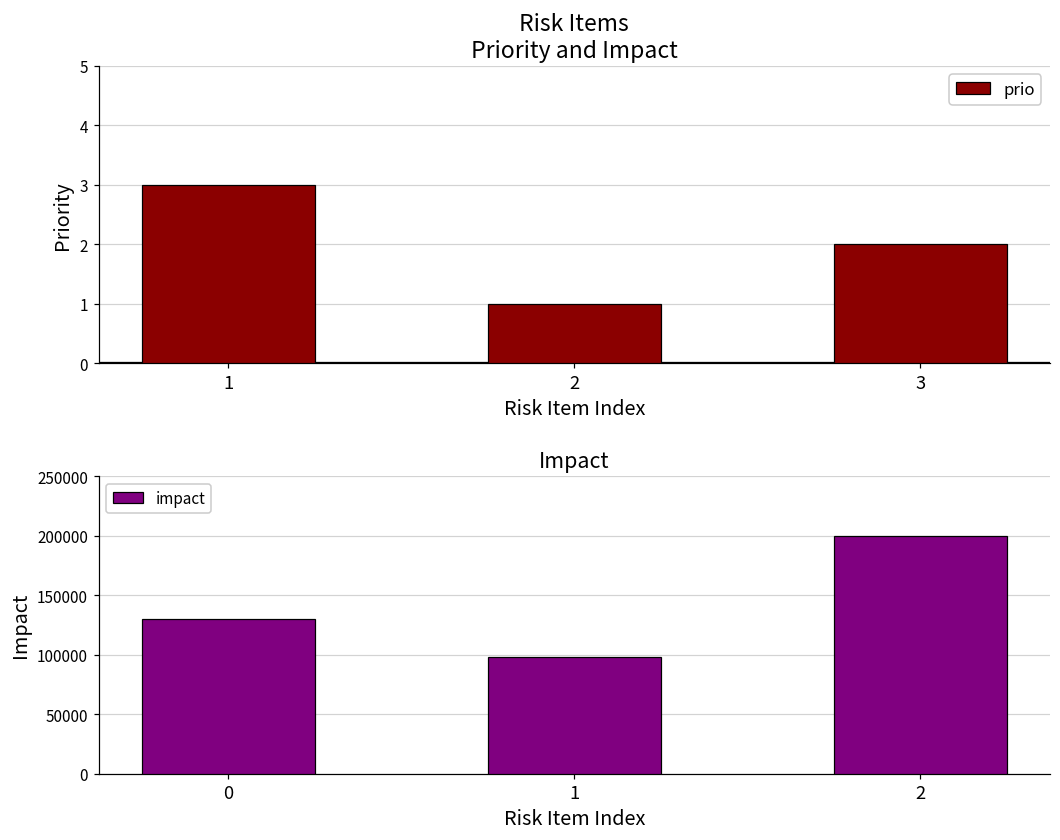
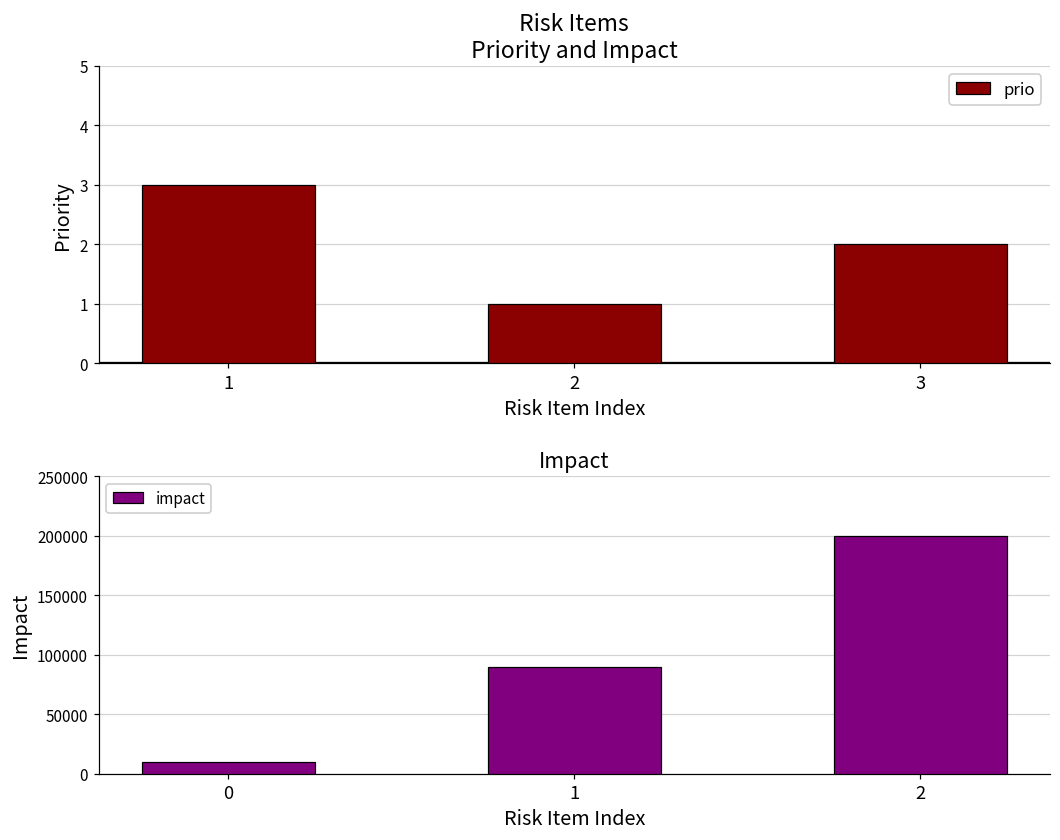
  {
    "Risk Items Priority and Impact": {
      "1": 3.0,
      "2": 1.0,
      "3": 2.0
    },
    "Impact": {
-     "0": 130000,
-     "1": 98000,
+     "0": 10000,
+     "1": 90000,
      "2": 200000
    }
  }
